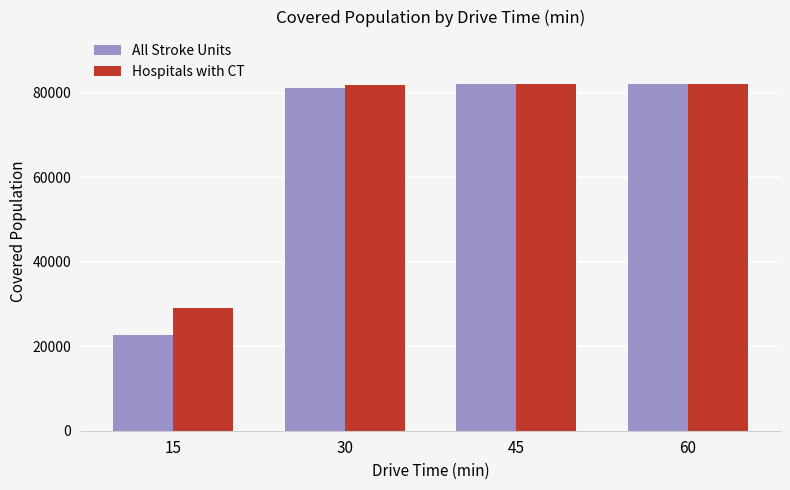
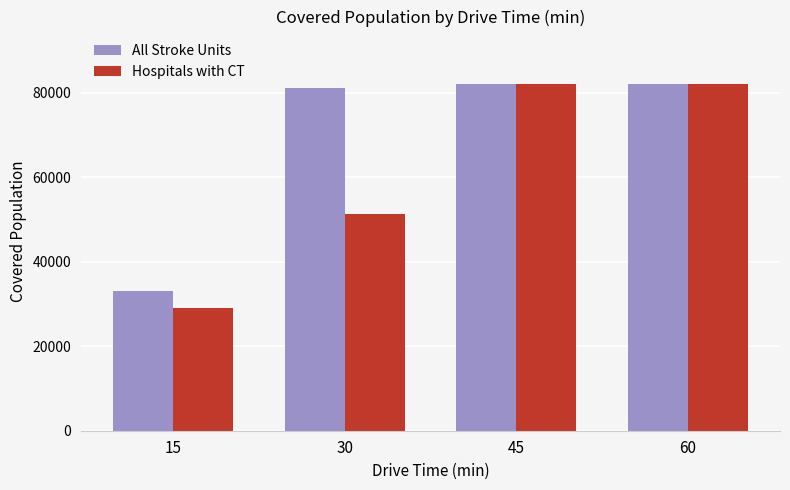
  {
    "All Stroke Units": {
-     "15": 23000,
+     "15": 33000,
      "30": 81000,
      "45": 82000,
      "60": 82000
    },
    "Hospitals with CT": {
      "15": 29000,
-     "30": 82000,
+     "30": 51000,
      "45": 82000,
      "60": 82000
    }
  }
